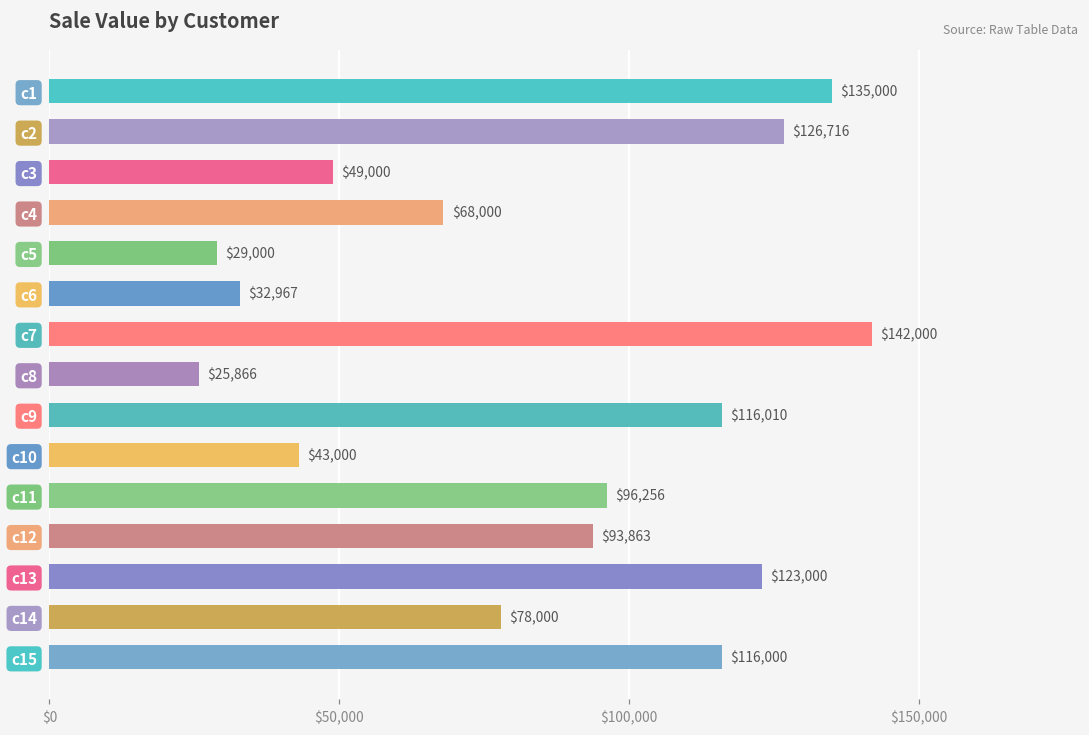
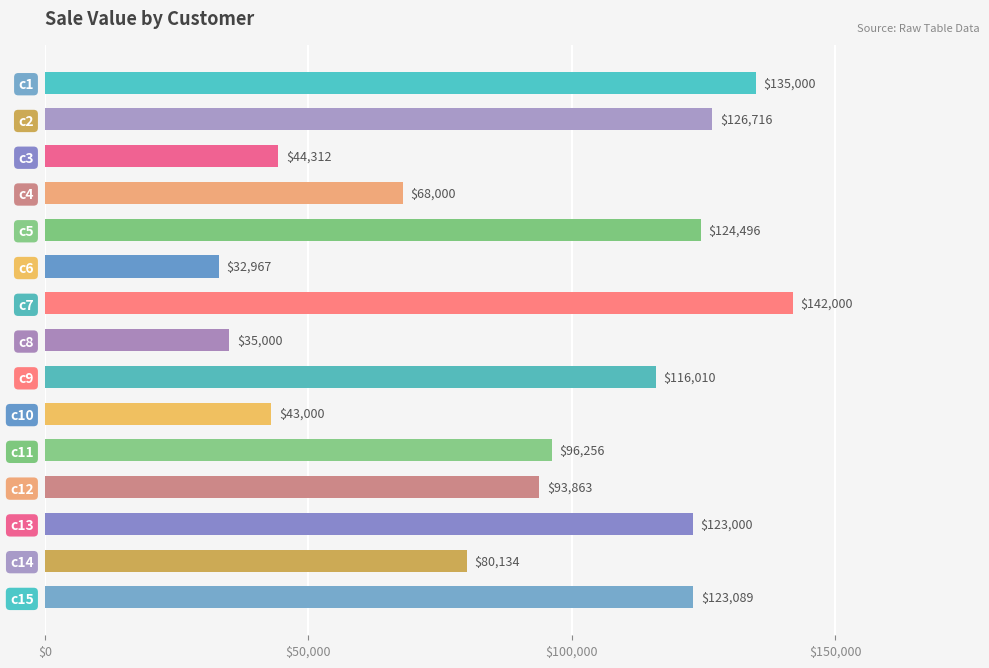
  {
    "c1": "$135,000",
    "c2": "$126,716",
-   "c3": "$49,000",
+   "c3": "$44,312",
    "c4": "$68,000",
-   "c5": "$29,000",
+   "c5": "$124,496",
    "c6": "$32,967",
    "c7": "$142,000",
-   "c8": "$25,866",
+   "c8": "$35,000",
    "c9": "$116,010",
    "c10": "$43,000",
    "c11": "$96,256",
    "c12": "$93,863",
    "c13": "$123,000",
-   "c14": "$78,000",
-   "c15": "$116,000"
+   "c14": "$80,134",
+   "c15": "$123,089"
  }
